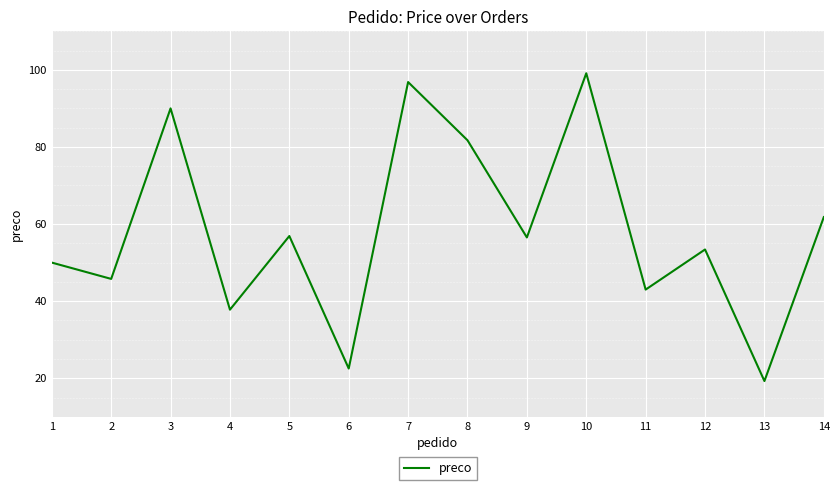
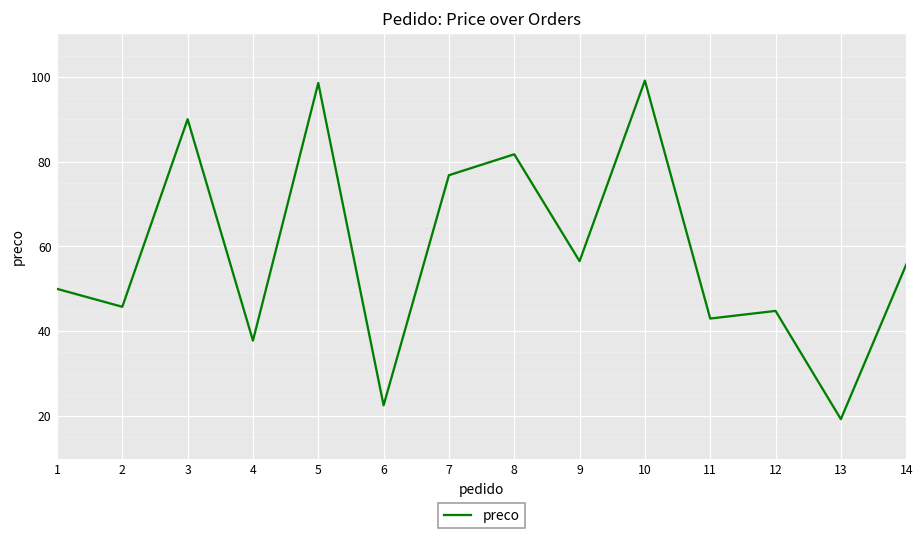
  {
    "1": 50,
    "2": 46,
    "3": 90,
    "4": 38,
-   "5": 57,
+   "5": 99,
    "6": 23,
-   "7": 97,
+   "7": 77,
    "8": 82,
    "9": 57,
    "10": 99,
    "11": 43,
-   "12": 53,
+   "12": 45,
    "13": 19,
-   "14": 62
+   "14": 56
  }
